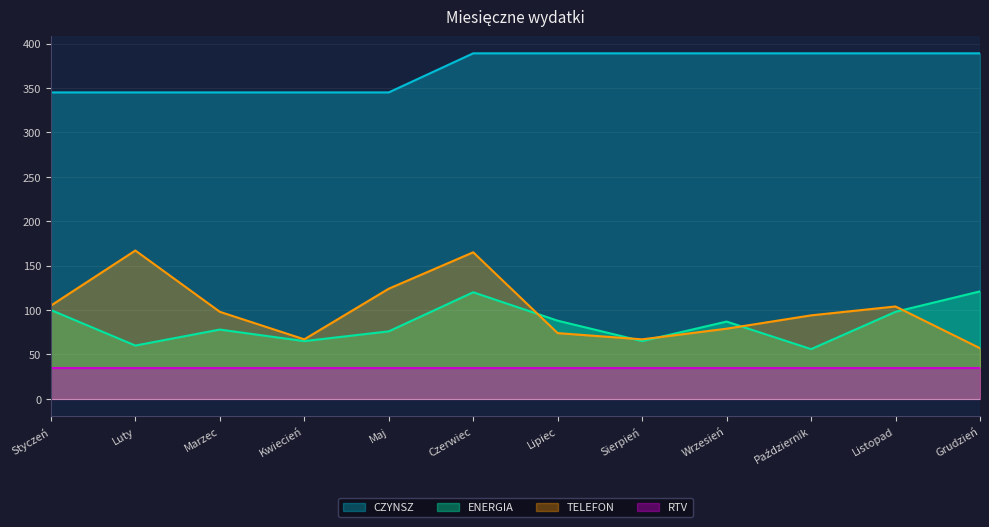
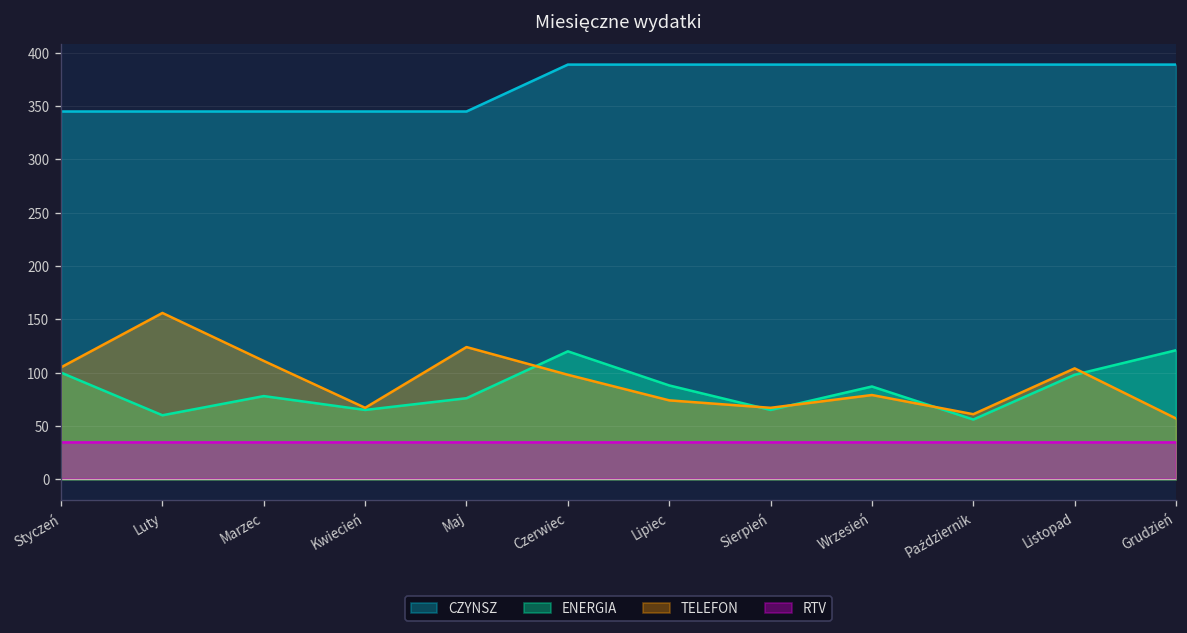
  {
    "TELEFON": {
      "Styczeń": 110,
-     "Luty": 170,
-     "Marzec": 100,
+     "Luty": 160,
+     "Marzec": 110,
      "Maj": 120,
-     "Czerwiec": 170,
+     "Czerwiec": 100,
      "Lipiec": 70,
      "Wrzesień": 80,
-     "Październik": 90,
+     "Październik": 60,
      "Listopad": 100,
      "Grudzień": 60
    },
    "RTV": {
      "Styczeń": 40,
      "Luty": 40,
      "Marzec": 40,
      "Kwiecień": 40,
      "Maj": 40,
      "Czerwiec": 40,
      "Lipiec": 40,
      "Sierpień": 40,
      "Wrzesień": 40,
      "Październik": 40,
      "Listopad": 40,
      "Grudzień": 40
    }
  }
